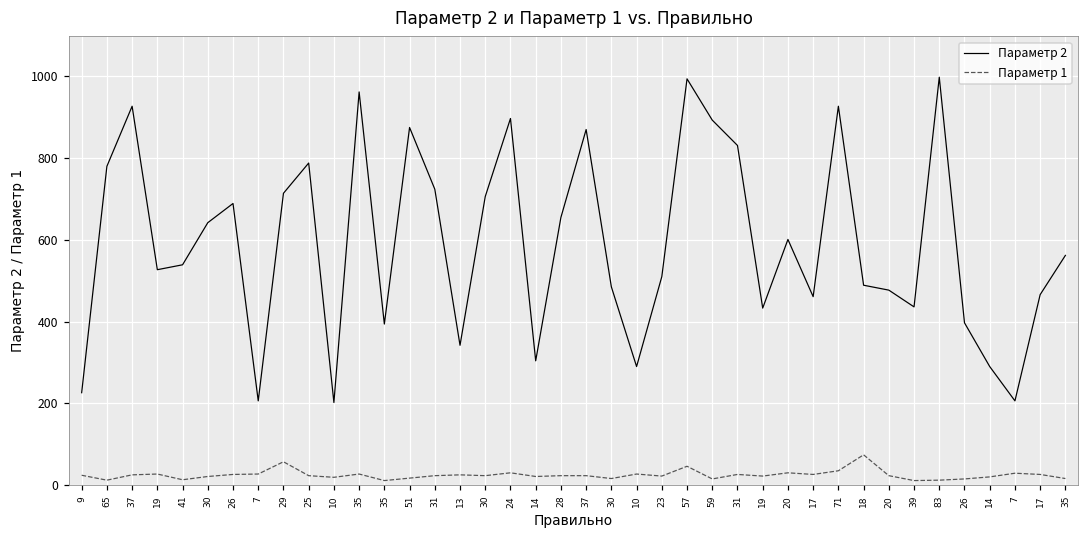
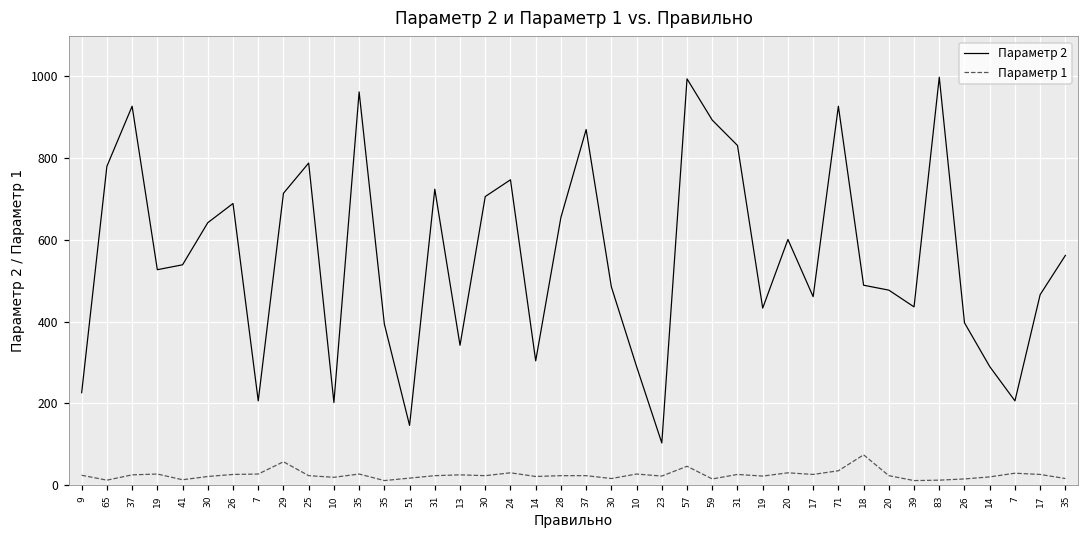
  {
    "Параметр 2": {
      "9": 230,
      "65": 780,
      "41": 540,
      "29": 710,
      "25": 790,
-     "51": 880,
+     "51": 150,
      "13": 340,
-     "24": 900,
+     "24": 750,
      "28": 660,
-     "23": 510,
+     "23": 100,
      "57": 990,
      "59": 890,
      "71": 930,
      "18": 490,
      "39": 440,
      "83": 1000
    },
    "Параметр 1": {
      "9": 20,
      "65": 10,
      "41": 10,
      "29": 60,
      "25": 20,
      "51": 20,
      "13": 30,
      "24": 30,
      "28": 20,
      "23": 20,
      "57": 50,
      "59": 20,
      "71": 40,
      "18": 70,
      "39": 10,
      "83": 10
    }
  }
